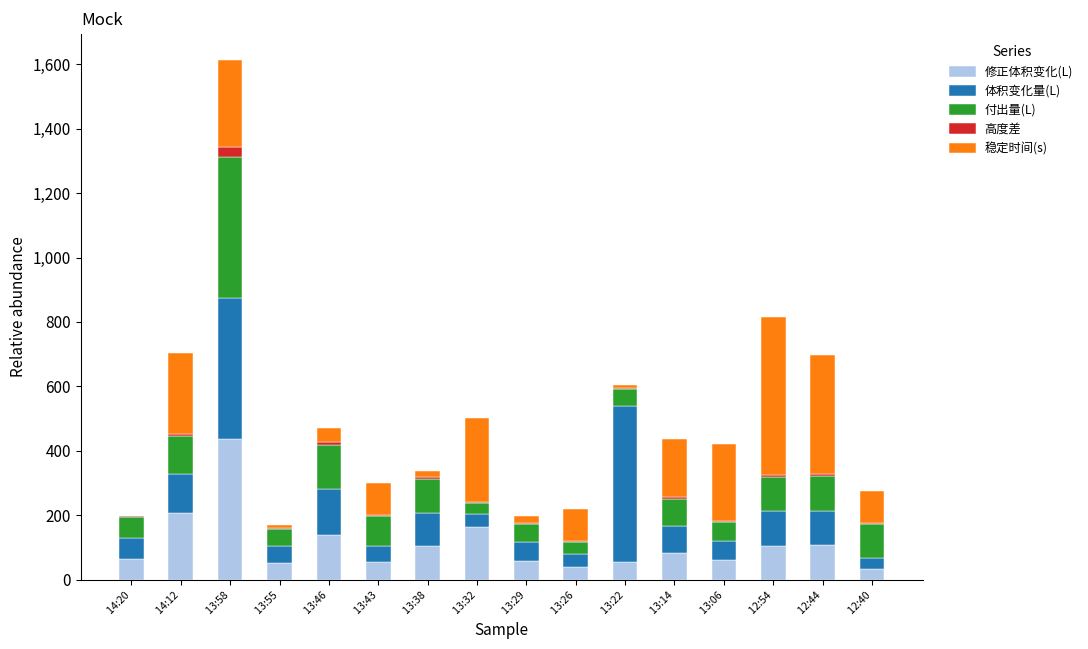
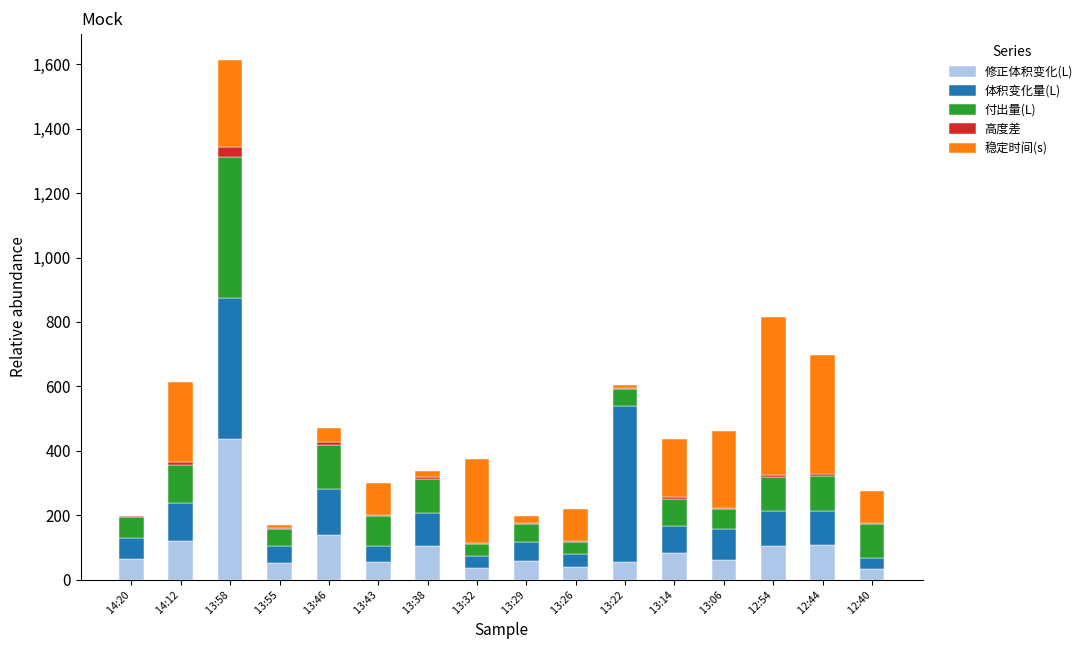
  {
    "修正体积变化(L)": {
      "14:20": 60,
-     "14:12": 210,
+     "14:12": 120,
      "13:58": 440,
      "13:55": 50,
      "13:46": 140,
      "13:43": 50,
      "13:38": 100,
-     "13:32": 160,
+     "13:32": 40,
      "13:29": 60,
      "13:26": 40,
      "13:22": 50,
      "13:14": 80,
      "13:06": 60,
      "12:54": 110,
      "12:44": 110,
      "12:40": 30
    },
    "体积变化量(L)": {
      "14:20": 70,
      "14:12": 120,
      "13:58": 440,
      "13:55": 50,
      "13:46": 140,
      "13:43": 50,
      "13:38": 100,
      "13:32": 40,
      "13:29": 60,
      "13:26": 40,
      "13:22": 480,
      "13:14": 80,
-     "13:06": 60,
+     "13:06": 100,
      "12:54": 110,
      "12:44": 110,
      "12:40": 30
    },
    "付出量(L)": {
      "14:20": 60,
      "14:12": 120,
      "13:58": 440,
      "13:55": 50,
      "13:46": 140,
      "13:43": 90,
      "13:38": 100,
      "13:32": 40,
      "13:29": 60,
      "13:26": 40,
      "13:22": 50,
      "13:14": 80,
      "13:06": 60,
      "12:54": 110,
      "12:44": 110,
      "12:40": 110
    },
    "高度差": {
      "13:58": 30,
      "13:46": 10
    },
    "稳定时间(s)": {
      "14:20": 0,
      "14:12": 250,
      "13:58": 270,
      "13:55": 10,
      "13:46": 40,
      "13:43": 100,
      "13:38": 20,
      "13:32": 260,
      "13:29": 20,
      "13:26": 100,
      "13:22": 10,
      "13:14": 180,
      "13:06": 240,
      "12:54": 490,
      "12:44": 370,
      "12:40": 100
    }
  }
